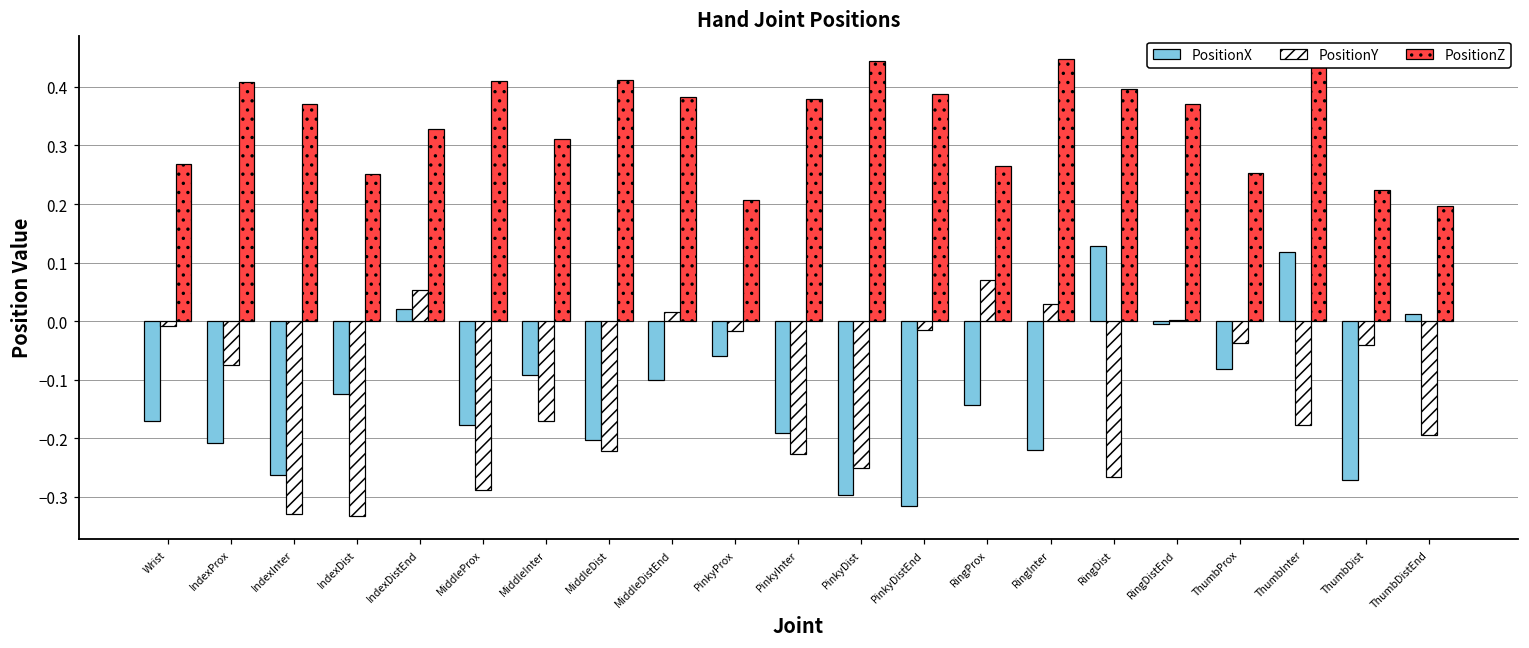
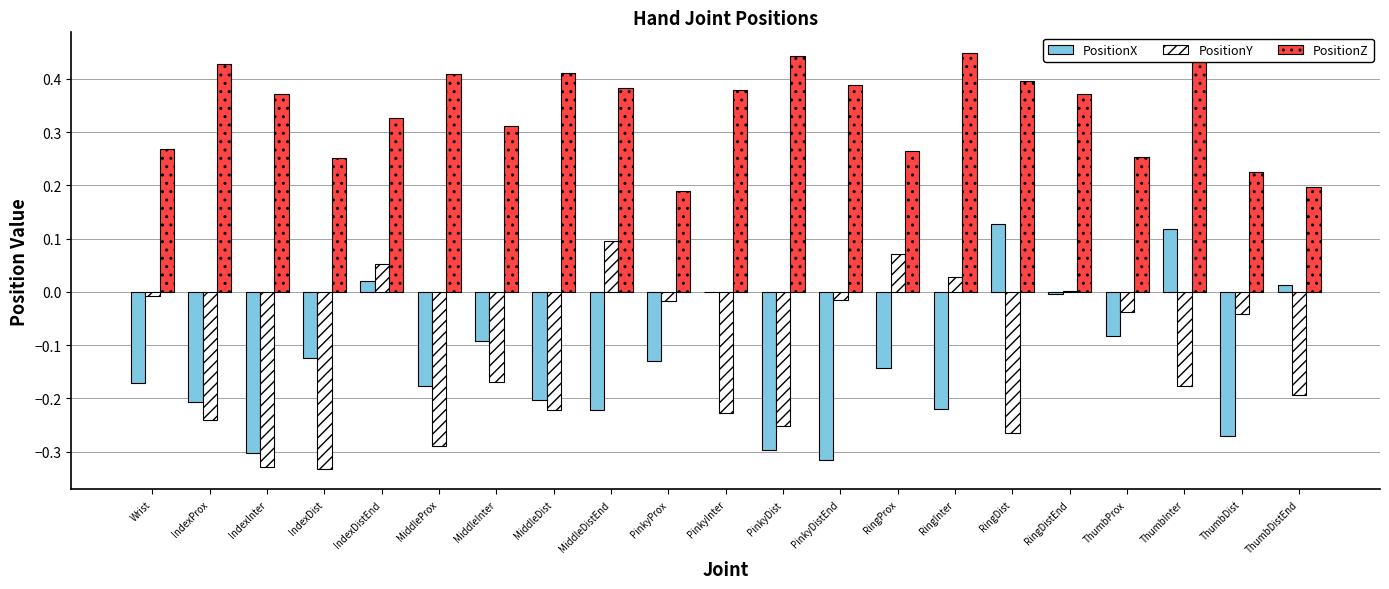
  {
    "PositionX": {
      "Wrist": -0.17,
      "IndexProx": -0.21,
-     "IndexInter": -0.26,
+     "IndexInter": -0.30,
      "IndexDist": -0.12,
      "IndexDistEnd": 0.02,
      "MiddleProx": -0.18,
      "MiddleInter": -0.09,
      "MiddleDist": -0.20,
-     "MiddleDistEnd": -0.10,
-     "PinkyProx": -0.06,
-     "PinkyInter": -0.19,
+     "MiddleDistEnd": -0.22,
+     "PinkyProx": -0.13,
+     "PinkyInter": 0.00,
      "PinkyDist": -0.30,
      "PinkyDistEnd": -0.32,
      "RingProx": -0.14,
      "RingInter": -0.22,
      "RingDist": 0.13,
      "ThumbProx": -0.08,
      "ThumbInter": 0.12,
      "ThumbDist": -0.27,
      "ThumbDistEnd": 0.01
    },
    "PositionY": {
      "Wrist": -0.01,
-     "IndexProx": -0.07,
+     "IndexProx": -0.24,
      "IndexInter": -0.33,
      "IndexDist": -0.33,
      "IndexDistEnd": 0.05,
      "MiddleProx": -0.29,
      "MiddleInter": -0.17,
      "MiddleDist": -0.22,
-     "MiddleDistEnd": 0.02,
+     "MiddleDistEnd": 0.10,
      "PinkyProx": -0.02,
      "PinkyInter": -0.23,
      "PinkyDist": -0.25,
      "PinkyDistEnd": -0.01,
      "RingProx": 0.07,
      "RingInter": 0.03,
      "RingDist": -0.27,
      "ThumbProx": -0.04,
      "ThumbInter": -0.18,
      "ThumbDist": -0.04,
      "ThumbDistEnd": -0.19
    },
    "PositionZ": {
      "Wrist": 0.27,
-     "IndexProx": 0.41,
+     "IndexProx": 0.43,
      "IndexInter": 0.37,
      "IndexDist": 0.25,
      "IndexDistEnd": 0.33,
      "MiddleProx": 0.41,
      "MiddleInter": 0.31,
      "MiddleDist": 0.41,
      "MiddleDistEnd": 0.38,
-     "PinkyProx": 0.21,
+     "PinkyProx": 0.19,
      "PinkyInter": 0.38,
      "PinkyDist": 0.44,
      "PinkyDistEnd": 0.39,
      "RingProx": 0.26,
      "RingInter": 0.45,
      "RingDist": 0.40,
      "RingDistEnd": 0.37,
      "ThumbProx": 0.25,
      "ThumbDist": 0.22,
      "ThumbDistEnd": 0.20
    }
  }
